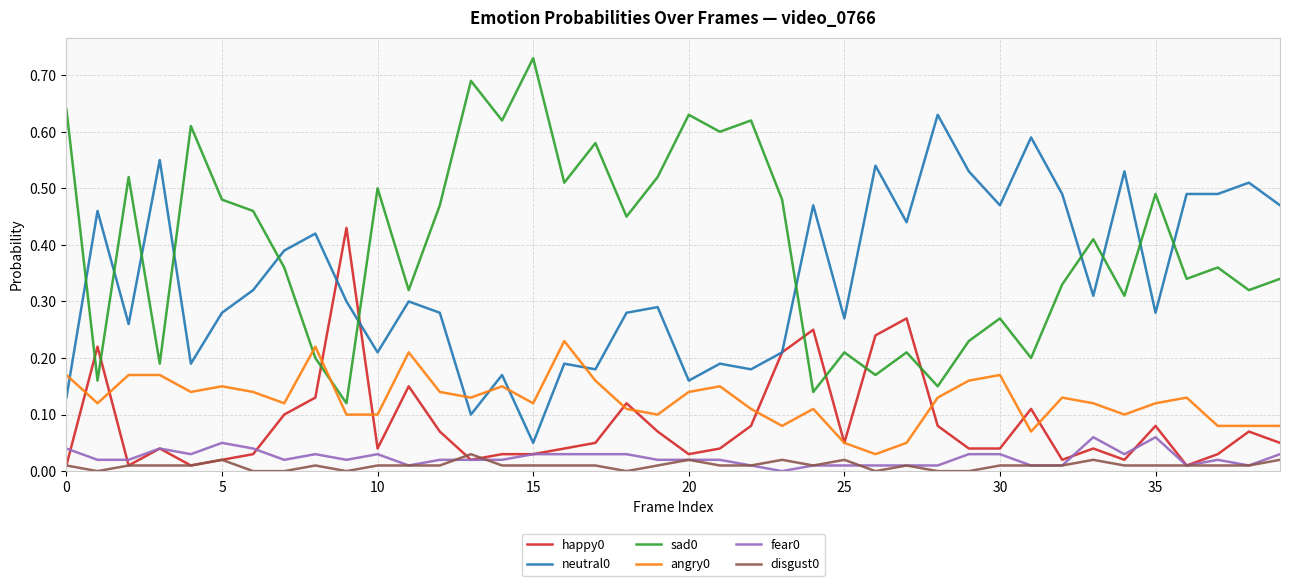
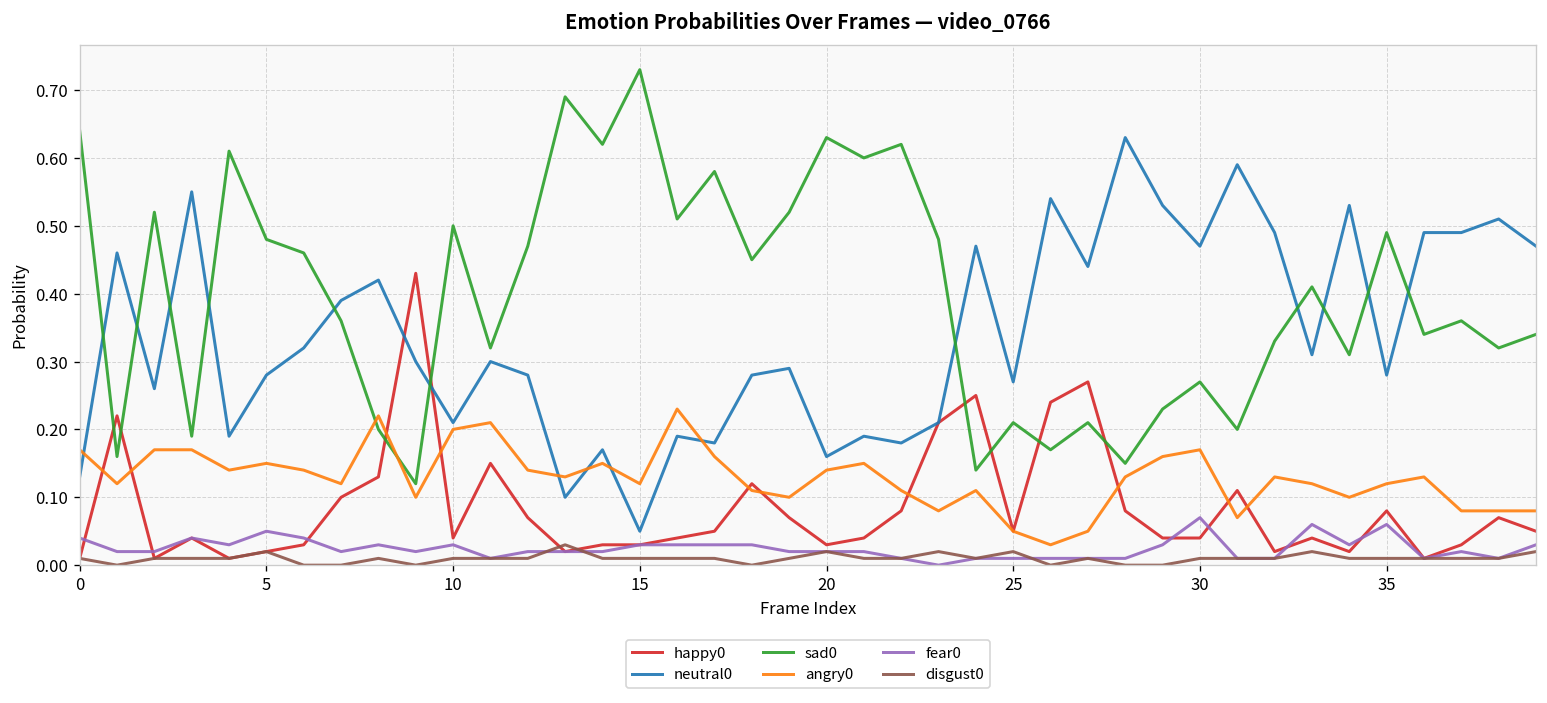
  {
    "happy0": {
      "10": 0.04,
      "20": 0.03,
      "30": 0.04,
      "35": 0.08
    },
    "neutral0": {
      "0": 0.13,
      "5": 0.28,
      "10": 0.21,
      "15": 0.05,
      "20": 0.16,
      "25": 0.27,
      "30": 0.47,
      "35": 0.28
    },
    "sad0": {
      "0": 0.64,
      "5": 0.48,
      "10": 0.50,
      "15": 0.73,
      "20": 0.63,
      "25": 0.21,
      "30": 0.27,
      "35": 0.49
    },
    "angry0": {
      "0": 0.17,
      "5": 0.15,
-     "10": 0.1,
+     "10": 0.2,
      "15": 0.12,
      "20": 0.14,
      "30": 0.17,
      "35": 0.12
    },
    "fear0": {
      "0": 0.04,
      "5": 0.05,
      "10": 0.03,
      "25": 0.01,
-     "30": 0.03,
+     "30": 0.07,
      "35": 0.06
    },
    "disgust0": {
      "10": 0.01,
      "15": 0.01,
      "25": 0.02,
      "30": 0.01,
      "35": 0.01
    }
  }
